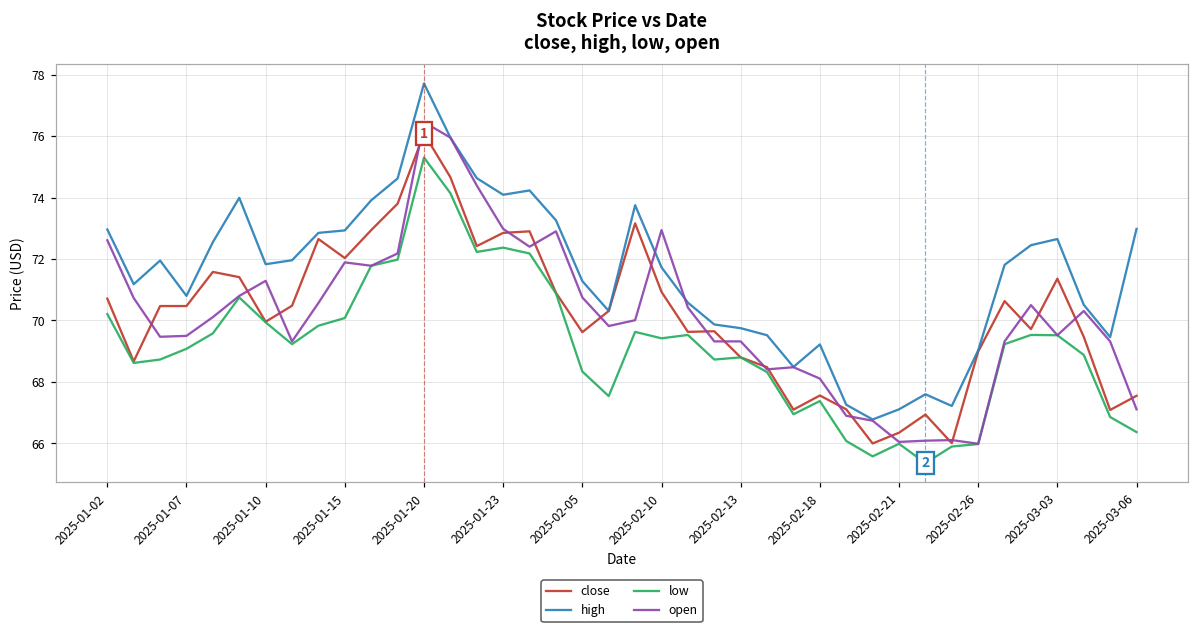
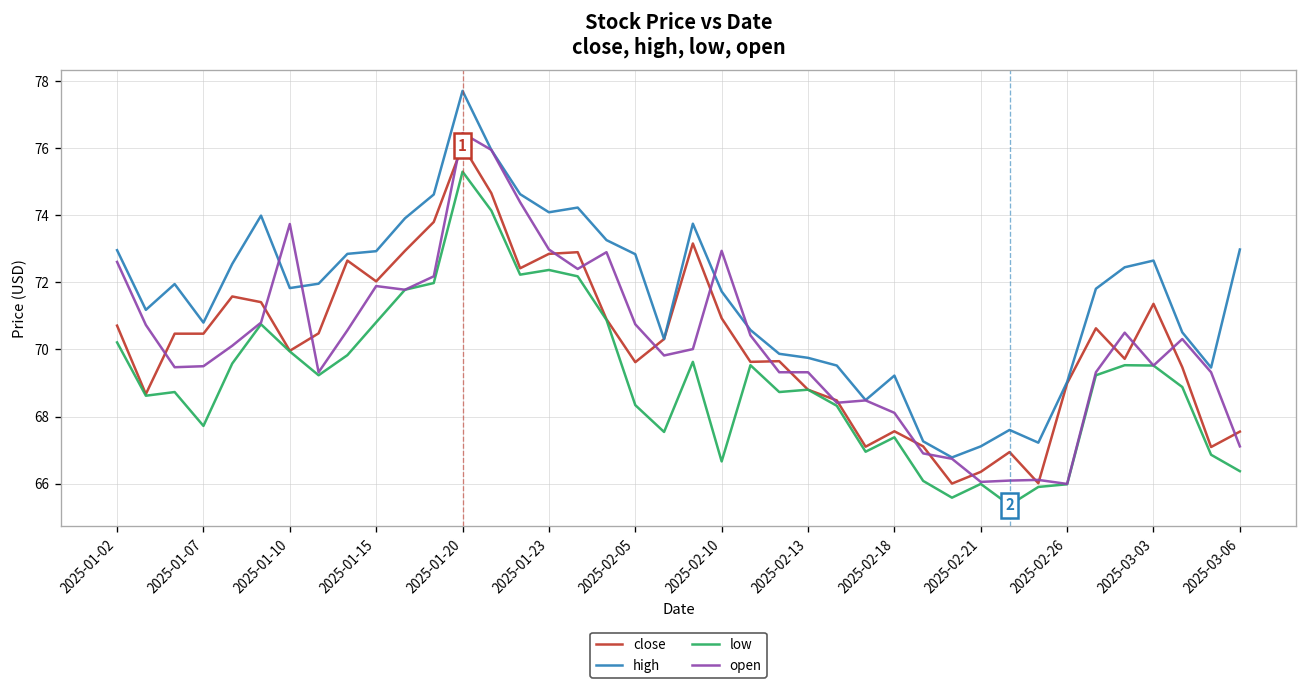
  {
    "close": {
      "2025-01-02": 70.7,
      "2025-01-07": 70.5,
      "2025-01-15": 72.0,
      "2025-01-23": 72.9,
      "2025-02-05": 69.6,
      "2025-02-10": 70.9,
      "2025-02-18": 67.6,
      "2025-02-21": 66.4,
      "2025-03-03": 71.4,
      "2025-03-06": 67.6
    },
    "high": {
      "2025-01-02": 73.0,
      "2025-01-07": 70.8,
      "2025-01-10": 71.8,
      "2025-01-15": 72.9,
      "2025-01-20": 77.7,
      "2025-01-23": 74.1,
-     "2025-02-05": 71.3,
+     "2025-02-05": 72.8,
      "2025-02-10": 71.7,
      "2025-02-13": 69.8,
      "2025-02-18": 69.2,
      "2025-02-21": 67.1,
      "2025-03-03": 72.7,
      "2025-03-06": 73.0
    },
    "low": {
      "2025-01-02": 70.2,
-     "2025-01-07": 69.1,
-     "2025-01-15": 70.1,
+     "2025-01-07": 67.7,
+     "2025-01-15": 70.8,
      "2025-01-20": 75.3,
      "2025-01-23": 72.4,
      "2025-02-05": 68.3,
-     "2025-02-10": 69.4,
+     "2025-02-10": 66.7,
      "2025-02-18": 67.4,
      "2025-03-06": 66.4
    },
    "open": {
      "2025-01-02": 72.6,
      "2025-01-07": 69.5,
-     "2025-01-10": 71.3,
+     "2025-01-10": 73.7,
      "2025-01-15": 71.9,
      "2025-01-20": 76.5,
      "2025-01-23": 73.0,
      "2025-02-05": 70.8,
      "2025-02-10": 72.9,
      "2025-02-13": 69.3,
      "2025-02-18": 68.1,
      "2025-03-06": 67.1
    }
  }
